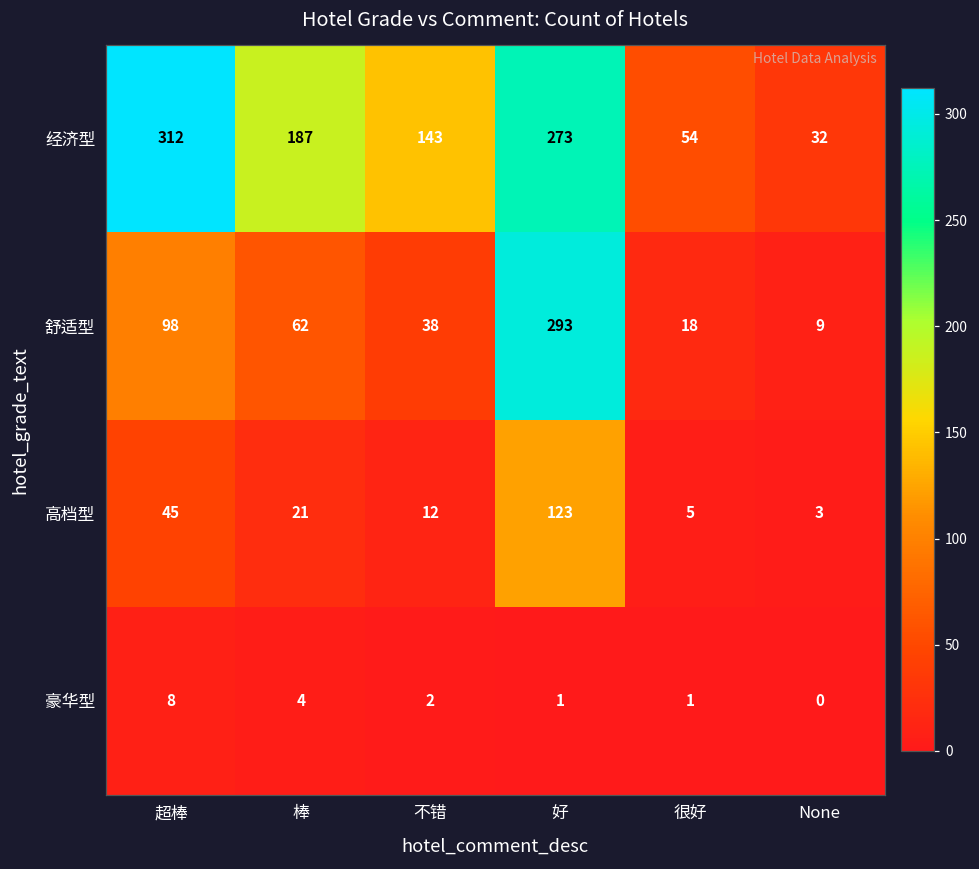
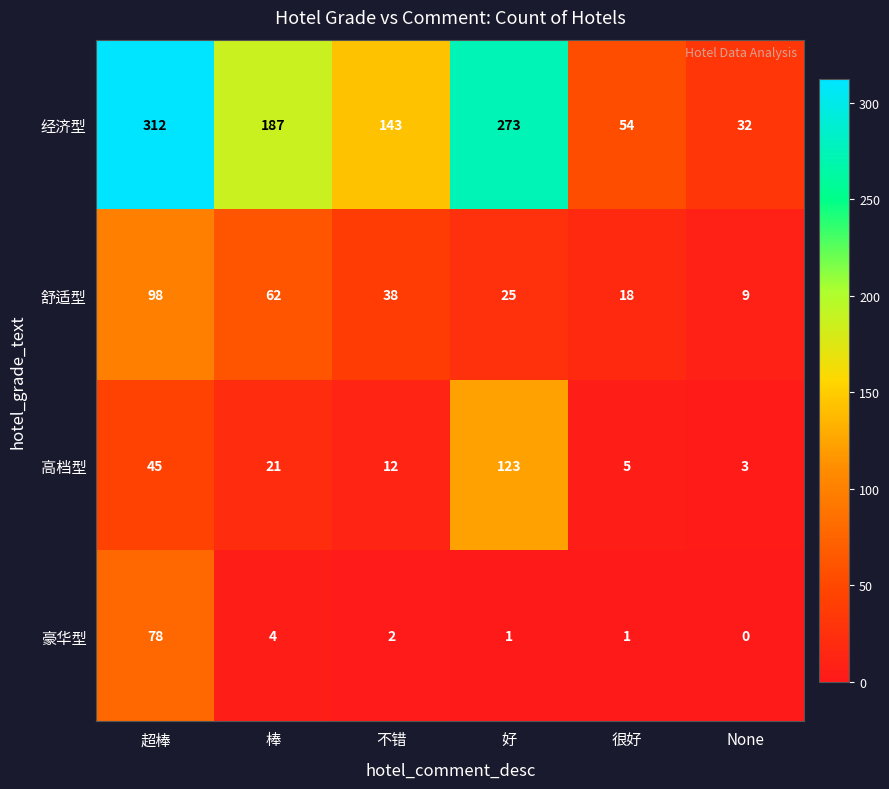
  {
    "经济型": {
      "超棒": 312,
      "棒": 187,
      "不错": 143,
      "好": 273,
      "很好": 54
    },
    "舒适型": {
      "超棒": 98,
      "棒": 62,
      "不错": 38,
-     "好": 293,
+     "好": 25,
      "很好": 18,
      "None": 9
    },
    "高档型": {
      "超棒": 45,
      "棒": 21,
      "不错": 12,
      "好": 123,
      "很好": 5,
      "None": 3
    },
    "豪华型": {
-     "超棒": 8,
+     "超棒": 78,
      "棒": 4,
      "不错": 2,
      "好": 1,
      "很好": 1,
      "None": 0
    }
  }
